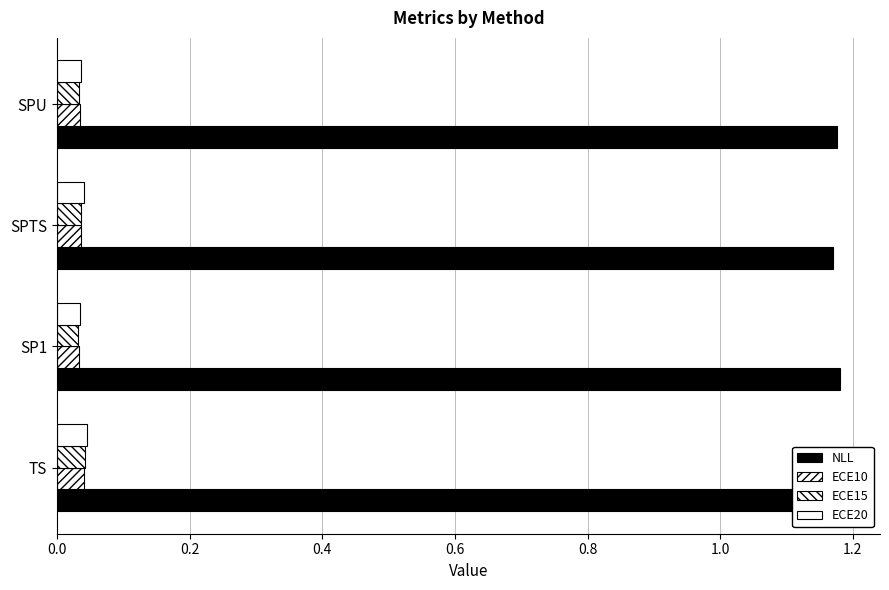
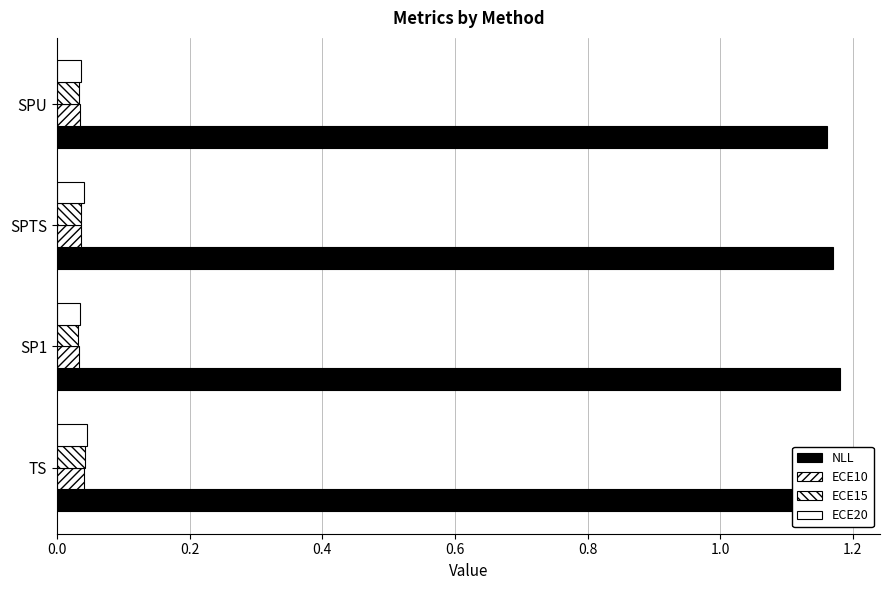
  {
    "NLL": {
-     "SPU": 1.18,
+     "SPU": 1.16,
      "SPTS": 1.17,
      "SP1": 1.18
    }
  }
